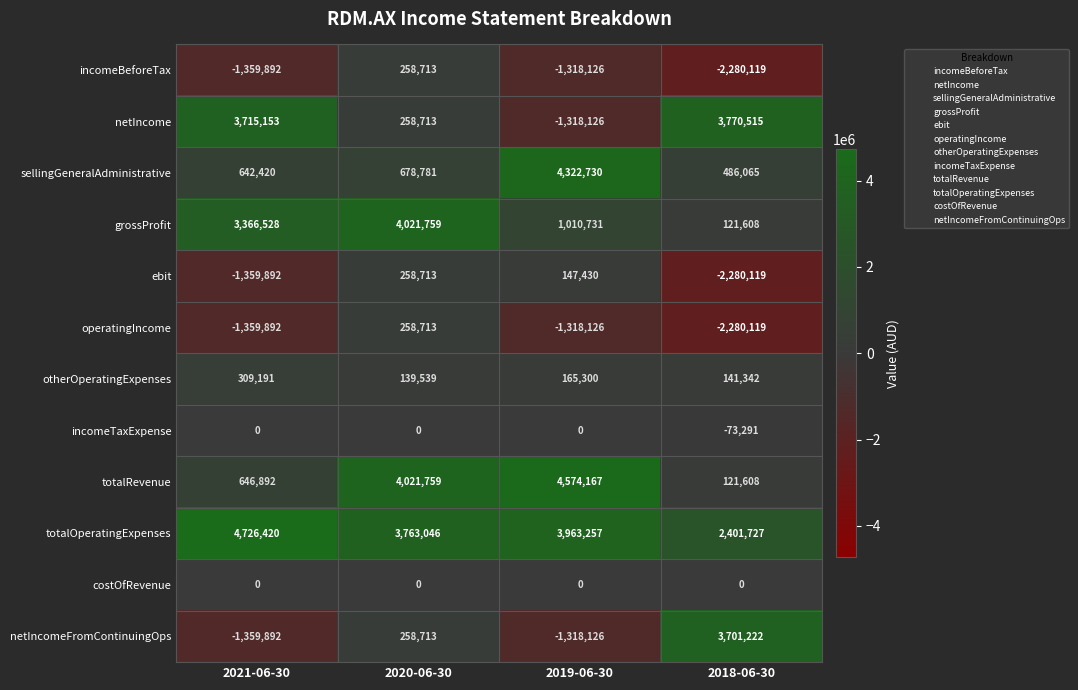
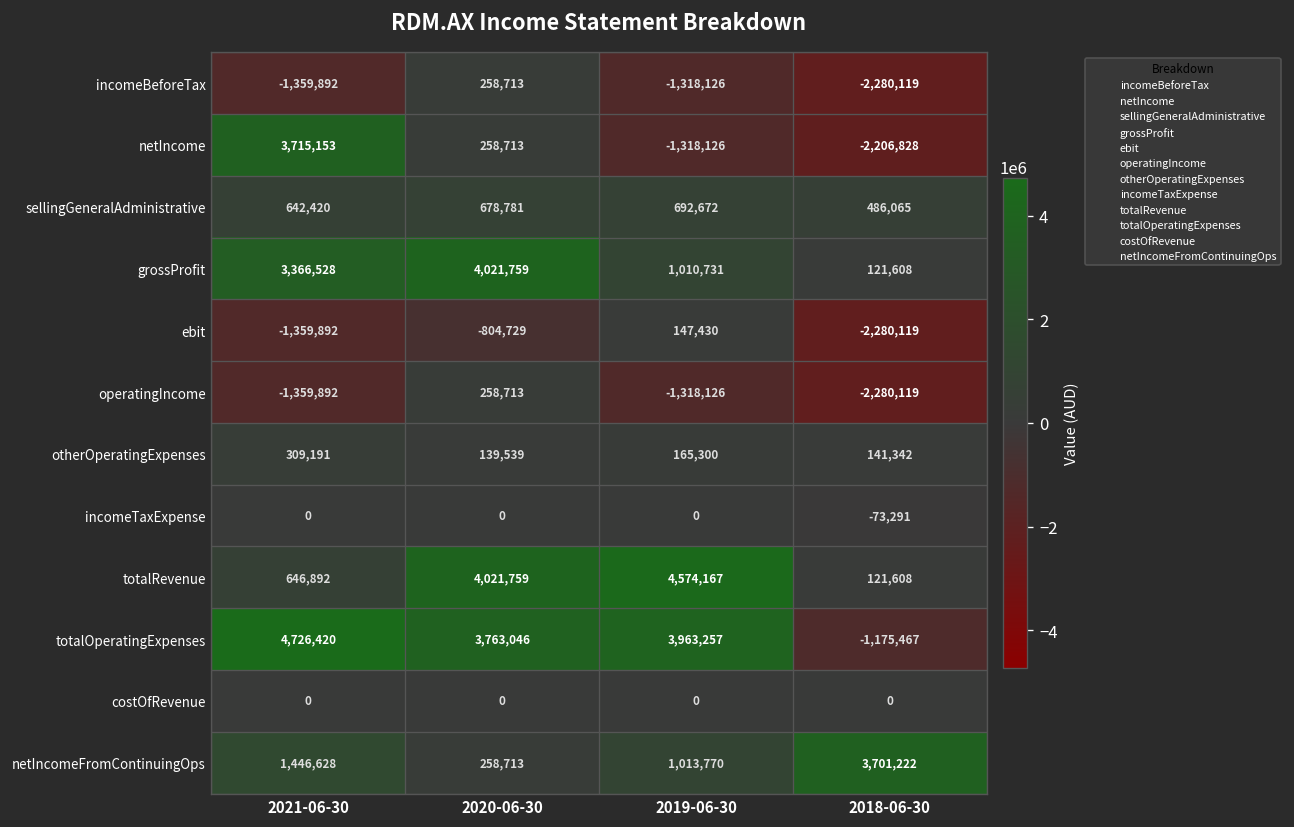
  {
    "incomeBeforeTax": {
      "2021-06-30": "-1,359,892",
      "2020-06-30": "258,713",
      "2019-06-30": "-1,318,126",
      "2018-06-30": "-2,280,119"
    },
    "netIncome": {
      "2021-06-30": "3,715,153",
      "2020-06-30": "258,713",
      "2019-06-30": "-1,318,126",
-     "2018-06-30": "3,770,515"
+     "2018-06-30": "-2,206,828"
    },
    "sellingGeneralAdministrative": {
      "2021-06-30": "642,420",
      "2020-06-30": "678,781",
-     "2019-06-30": "4,322,730",
+     "2019-06-30": "692,672",
      "2018-06-30": "486,065"
    },
    "grossProfit": {
      "2021-06-30": "3,366,528",
      "2020-06-30": "4,021,759",
      "2019-06-30": "1,010,731",
      "2018-06-30": "121,608"
    },
    "ebit": {
      "2021-06-30": "-1,359,892",
-     "2020-06-30": "258,713",
+     "2020-06-30": "-804,729",
      "2019-06-30": "147,430",
      "2018-06-30": "-2,280,119"
    },
    "operatingIncome": {
      "2021-06-30": "-1,359,892",
      "2020-06-30": "258,713",
      "2019-06-30": "-1,318,126",
      "2018-06-30": "-2,280,119"
    },
    "otherOperatingExpenses": {
      "2021-06-30": "309,191",
      "2020-06-30": "139,539",
      "2019-06-30": "165,300",
      "2018-06-30": "141,342"
    },
    "incomeTaxExpense": {
      "2021-06-30": "0",
      "2020-06-30": "0",
      "2019-06-30": "0",
      "2018-06-30": "-73,291"
    },
    "totalRevenue": {
      "2021-06-30": "646,892",
      "2020-06-30": "4,021,759",
      "2019-06-30": "4,574,167",
      "2018-06-30": "121,608"
    },
    "totalOperatingExpenses": {
      "2021-06-30": "4,726,420",
      "2020-06-30": "3,763,046",
      "2019-06-30": "3,963,257",
-     "2018-06-30": "2,401,727"
+     "2018-06-30": "-1,175,467"
    },
    "costOfRevenue": {
      "2021-06-30": "0",
      "2020-06-30": "0",
      "2019-06-30": "0",
      "2018-06-30": "0"
    },
    "netIncomeFromContinuingOps": {
-     "2021-06-30": "-1,359,892",
+     "2021-06-30": "1,446,628",
      "2020-06-30": "258,713",
-     "2019-06-30": "-1,318,126",
+     "2019-06-30": "1,013,770",
      "2018-06-30": "3,701,222"
    }
  }
